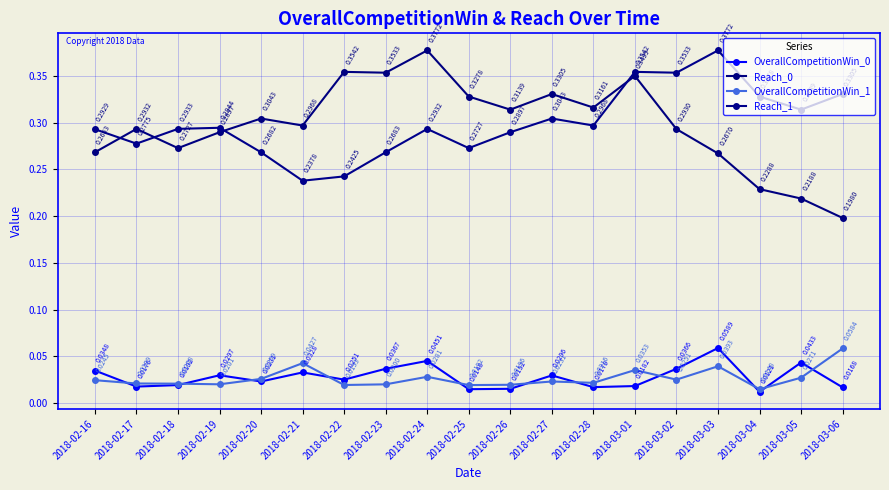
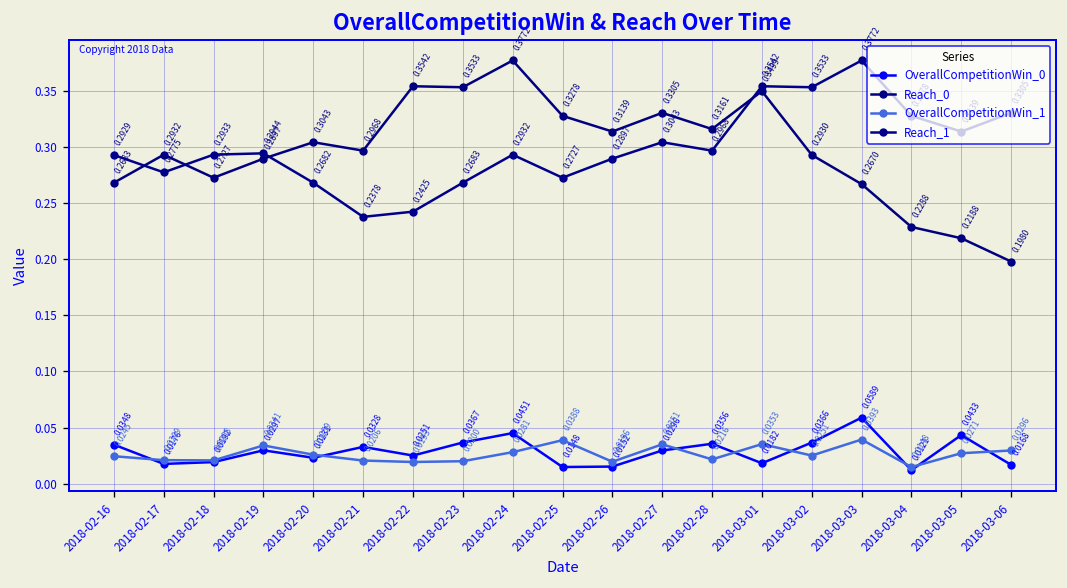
  {
    "OverallCompetitionWin_0": {
-     "2018-02-28": 0.0170,
+     "2018-02-28": 0.0356,
      "2018-03-06": 0.0168
    },
    "OverallCompetitionWin_1": {
-     "2018-02-19": 0.0201,
-     "2018-02-21": 0.0427,
-     "2018-02-25": 0.0192,
-     "2018-02-27": 0.0231,
-     "2018-03-06": 0.0584
+     "2018-02-19": 0.0341,
+     "2018-02-21": 0.0206,
+     "2018-02-25": 0.0388,
+     "2018-02-27": 0.0351,
+     "2018-03-06": 0.0296
    }
  }
